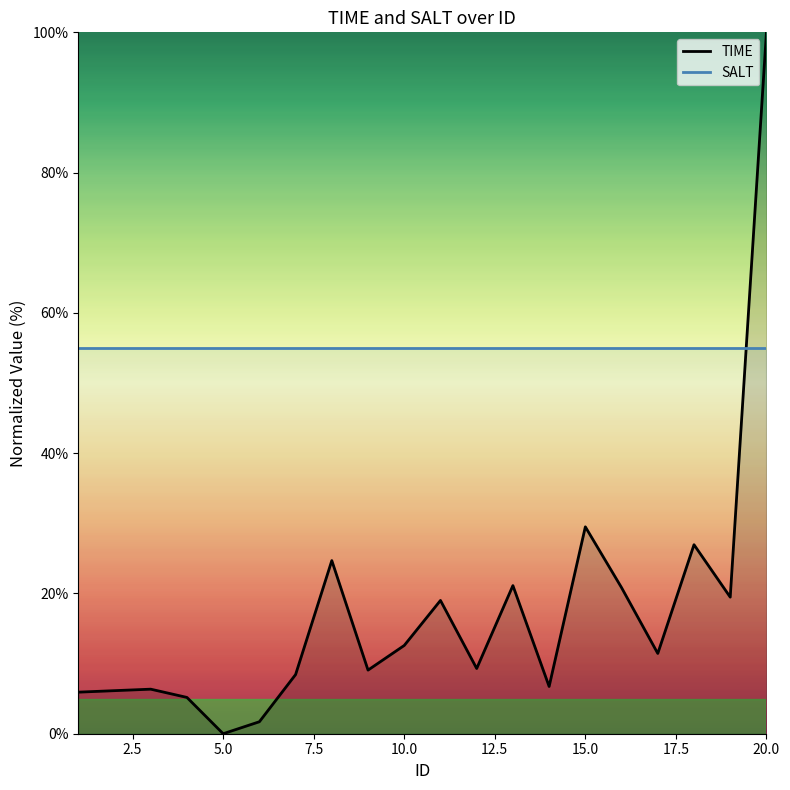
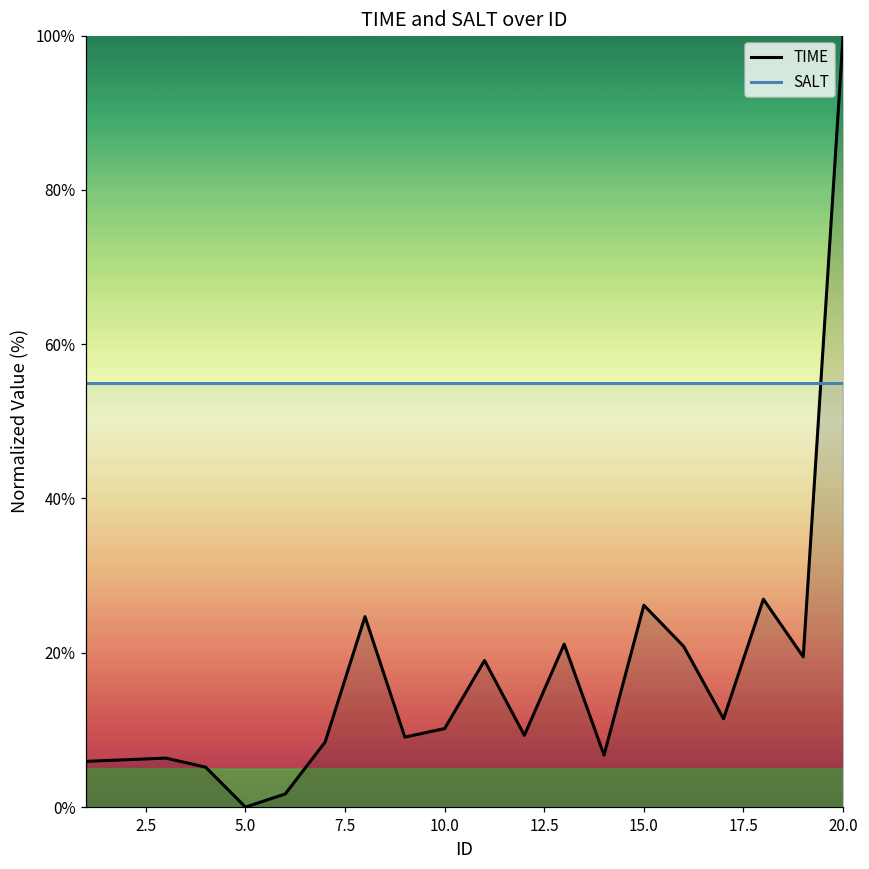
  {
    "TIME": {
-     "10.0": "13%",
-     "15.0": "29%",
+     "10.0": "10%",
+     "15.0": "26%",
      "20.0": "100%"
    },
    "SALT": {
      "5.0": "55%",
      "10.0": "55%",
      "15.0": "55%",
      "20.0": "55%"
    }
  }
